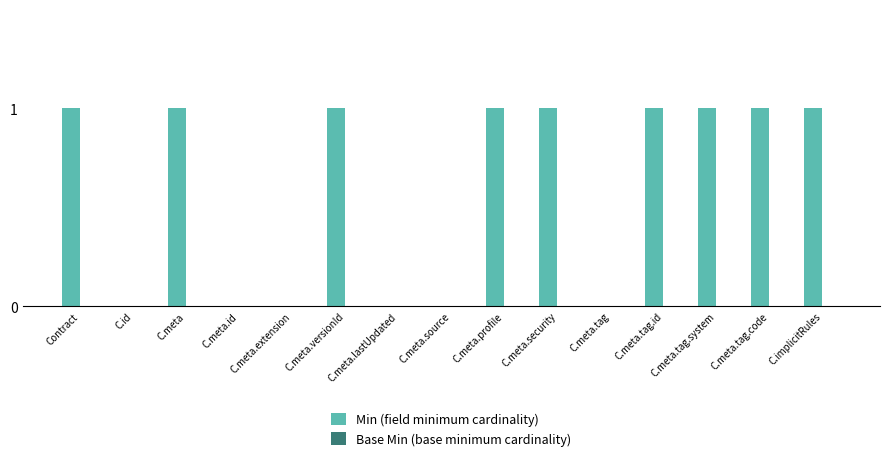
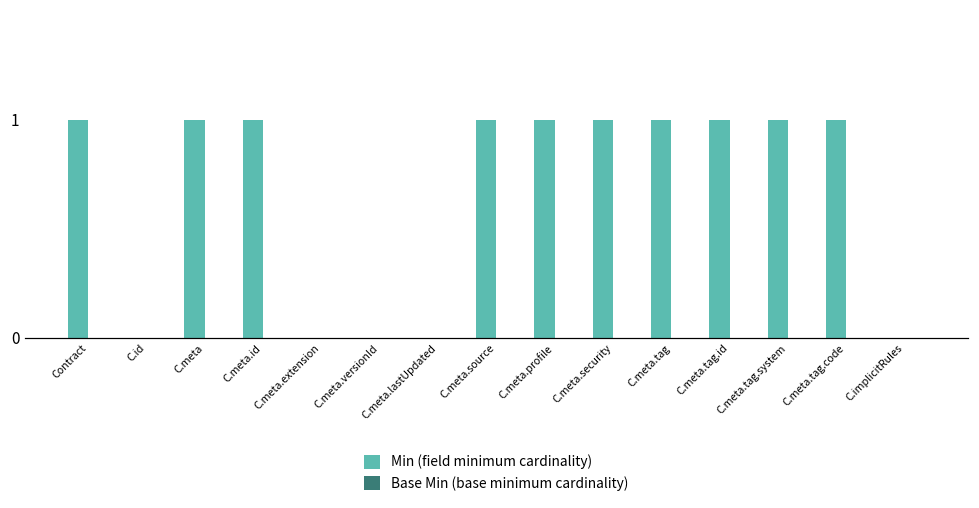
  {
    "Min (field minimum cardinality)": {
      "Contract": 1,
      "C.id": 0,
      "C.meta": 1,
-     "C.meta.id": 0,
+     "C.meta.id": 1,
      "C.meta.extension": 0,
-     "C.meta.versionId": 1,
+     "C.meta.versionId": 0,
      "C.meta.lastUpdated": 0,
-     "C.meta.source": 0,
+     "C.meta.source": 1,
      "C.meta.profile": 1,
      "C.meta.security": 1,
-     "C.meta.tag": 0,
+     "C.meta.tag": 1,
      "C.meta.tag.id": 1,
      "C.meta.tag.system": 1,
      "C.meta.tag.code": 1,
-     "C.implicitRules": 1
+     "C.implicitRules": 0
    },
    "Base Min (base minimum cardinality)": {
      "Contract": 0,
      "C.id": 0,
      "C.meta": 0,
      "C.meta.id": 0,
      "C.meta.extension": 0,
      "C.meta.versionId": 0,
      "C.meta.lastUpdated": 0,
      "C.meta.source": 0,
      "C.meta.profile": 0,
      "C.meta.security": 0,
      "C.meta.tag": 0,
      "C.meta.tag.id": 0,
      "C.meta.tag.system": 0,
      "C.meta.tag.code": 0,
      "C.implicitRules": 0
    }
  }
